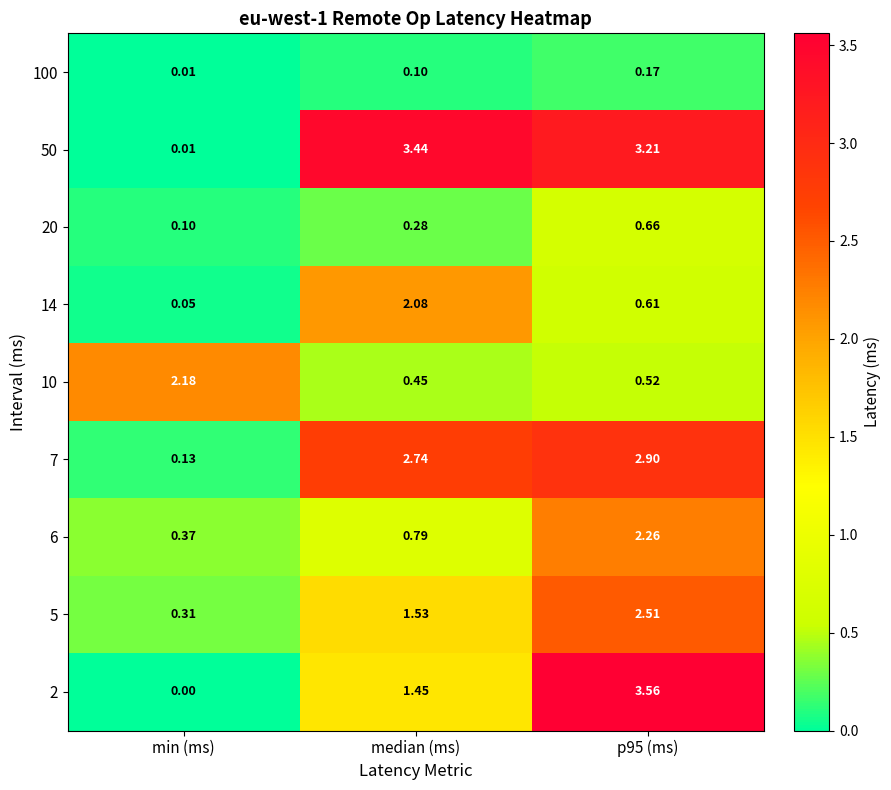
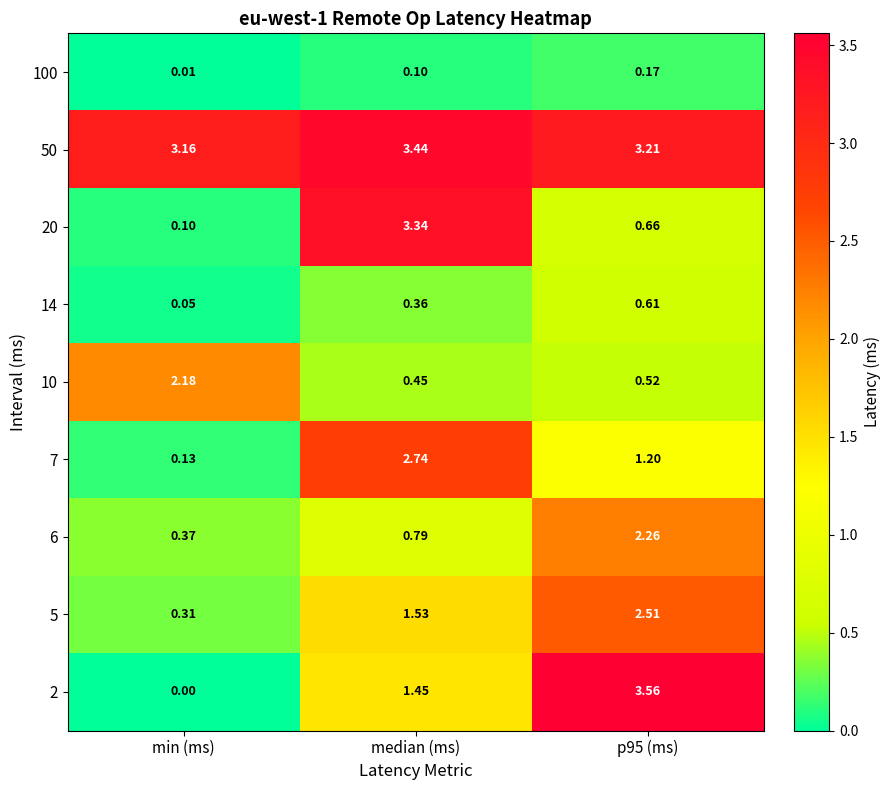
  {
    "100": {
      "min (ms)": 0.01,
      "median (ms)": 0.10,
      "p95 (ms)": 0.17
    },
    "50": {
-     "min (ms)": 0.01,
+     "min (ms)": 3.16,
      "median (ms)": 3.44,
      "p95 (ms)": 3.21
    },
    "20": {
      "min (ms)": 0.10,
-     "median (ms)": 0.28,
+     "median (ms)": 3.34,
      "p95 (ms)": 0.66
    },
    "14": {
      "min (ms)": 0.05,
-     "median (ms)": 2.08,
+     "median (ms)": 0.36,
      "p95 (ms)": 0.61
    },
    "10": {
      "min (ms)": 2.18,
      "median (ms)": 0.45,
      "p95 (ms)": 0.52
    },
    "7": {
      "min (ms)": 0.13,
      "median (ms)": 2.74,
-     "p95 (ms)": 2.90
+     "p95 (ms)": 1.20
    },
    "6": {
      "min (ms)": 0.37,
      "median (ms)": 0.79,
      "p95 (ms)": 2.26
    },
    "5": {
      "min (ms)": 0.31,
      "median (ms)": 1.53,
      "p95 (ms)": 2.51
    },
    "2": {
      "min (ms)": 0.00,
      "median (ms)": 1.45,
      "p95 (ms)": 3.56
    }
  }
